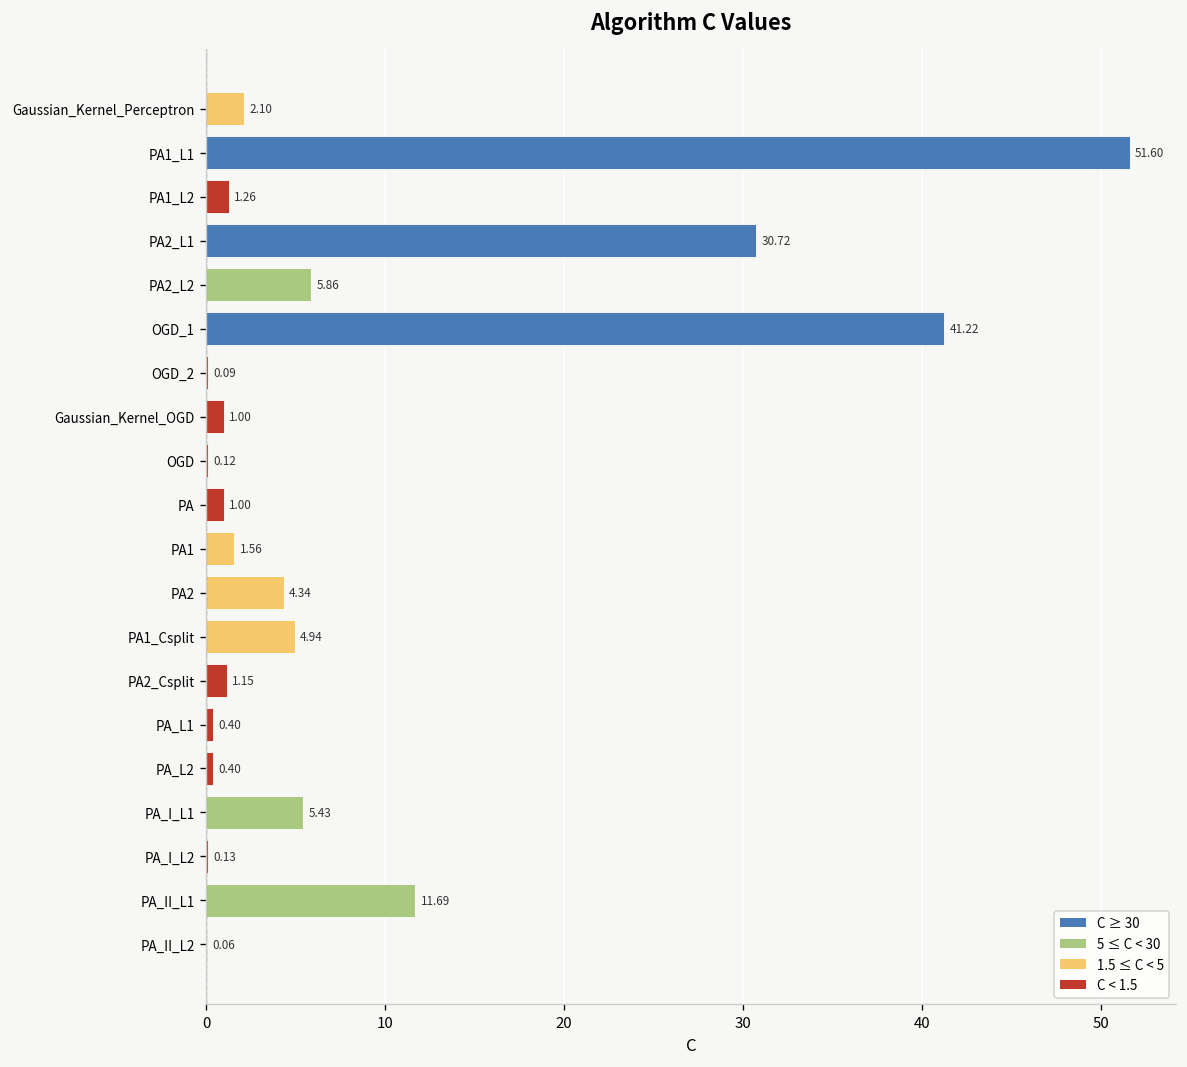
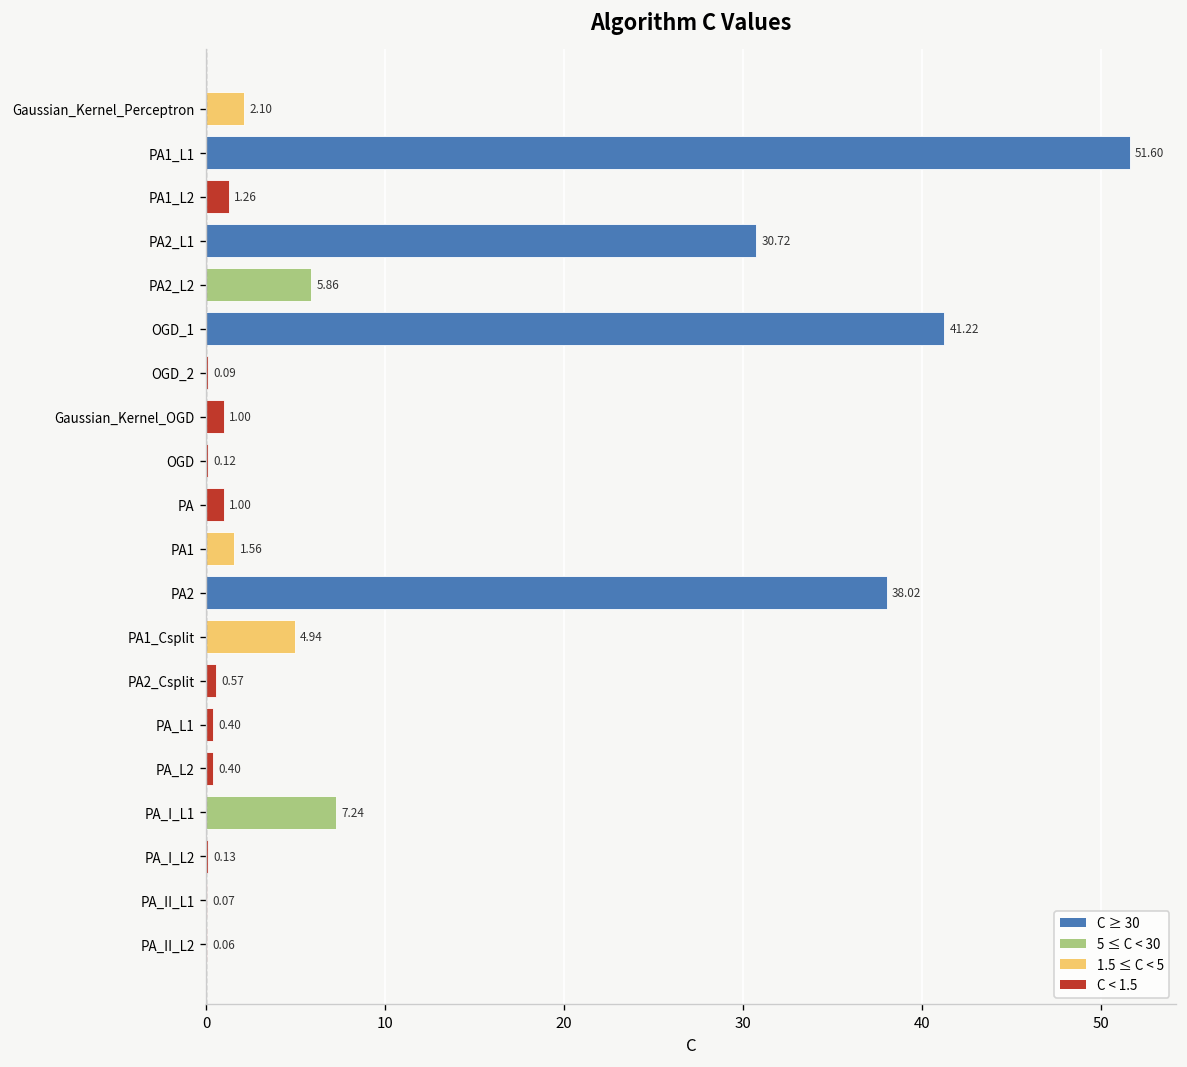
  {
    "Gaussian_Kernel_Perceptron": 2.10,
    "PA1_L1": 51.60,
    "PA1_L2": 1.26,
    "PA2_L1": 30.72,
    "PA2_L2": 5.86,
    "OGD_1": 41.22,
    "OGD_2": 0.09,
    "Gaussian_Kernel_OGD": 1.00,
    "OGD": 0.12,
    "PA": 1.00,
    "PA1": 1.56,
-   "PA2": 4.34,
+   "PA2": 38.02,
    "PA1_Csplit": 4.94,
-   "PA2_Csplit": 1.15,
+   "PA2_Csplit": 0.57,
    "PA_L1": 0.40,
    "PA_L2": 0.40,
-   "PA_I_L1": 5.43,
+   "PA_I_L1": 7.24,
    "PA_I_L2": 0.13,
-   "PA_II_L1": 11.69,
+   "PA_II_L1": 0.07,
    "PA_II_L2": 0.06
  }
